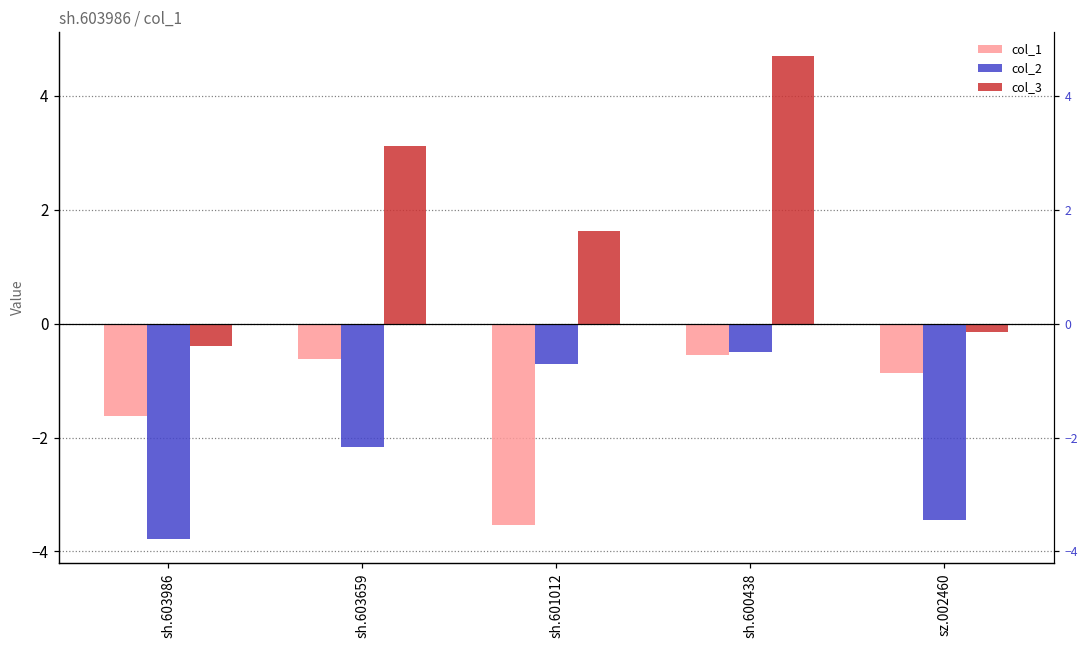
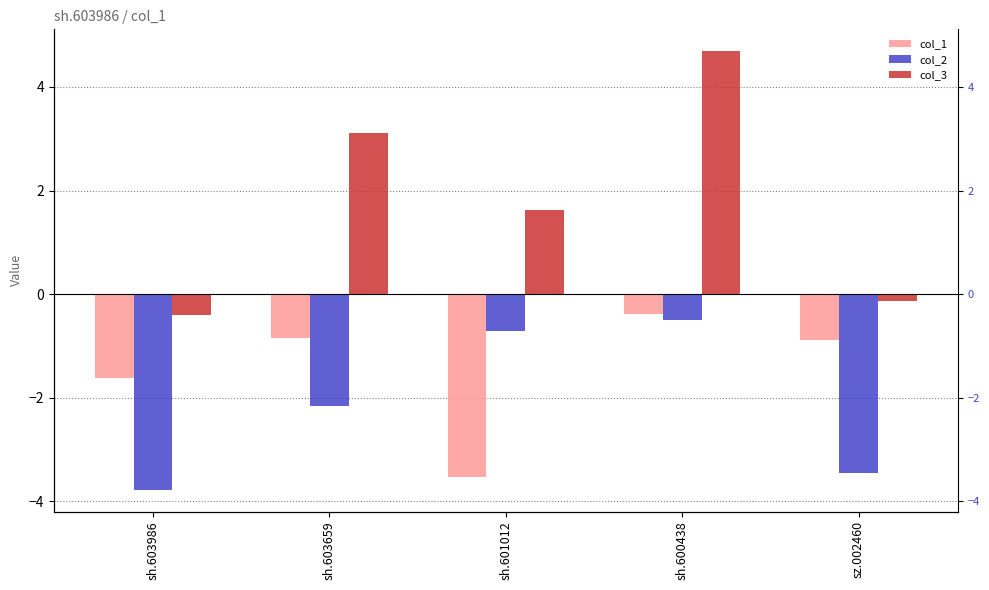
  {
    "col_1": {
      "sh.603986": -1.6,
-     "sh.603659": -0.6,
+     "sh.603659": -0.8,
      "sh.601012": -3.5,
-     "sh.600438": -0.5,
+     "sh.600438": -0.4,
      "sz.002460": -0.9
    },
    "col_2": {
      "sh.603986": -3.8,
      "sh.603659": -2.2,
      "sh.601012": -0.7,
      "sh.600438": -0.5,
      "sz.002460": -3.4
    },
    "col_3": {
      "sh.603986": -0.4,
      "sh.603659": 3.1,
      "sh.601012": 1.6,
      "sh.600438": 4.7,
      "sz.002460": -0.1
    }
  }
